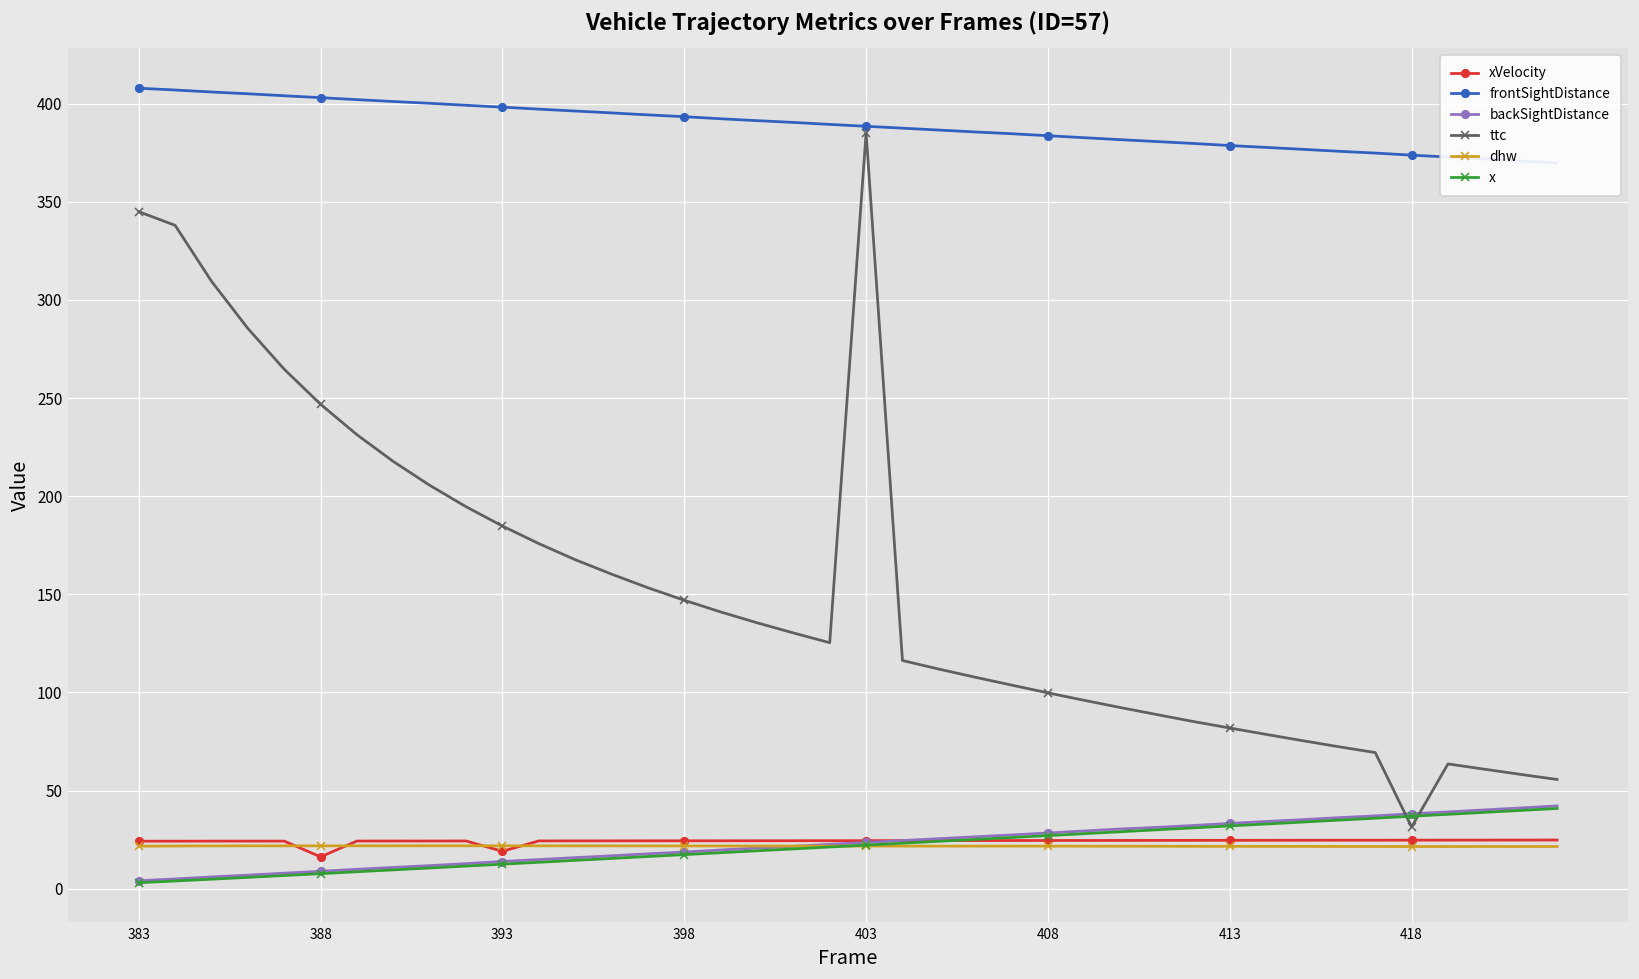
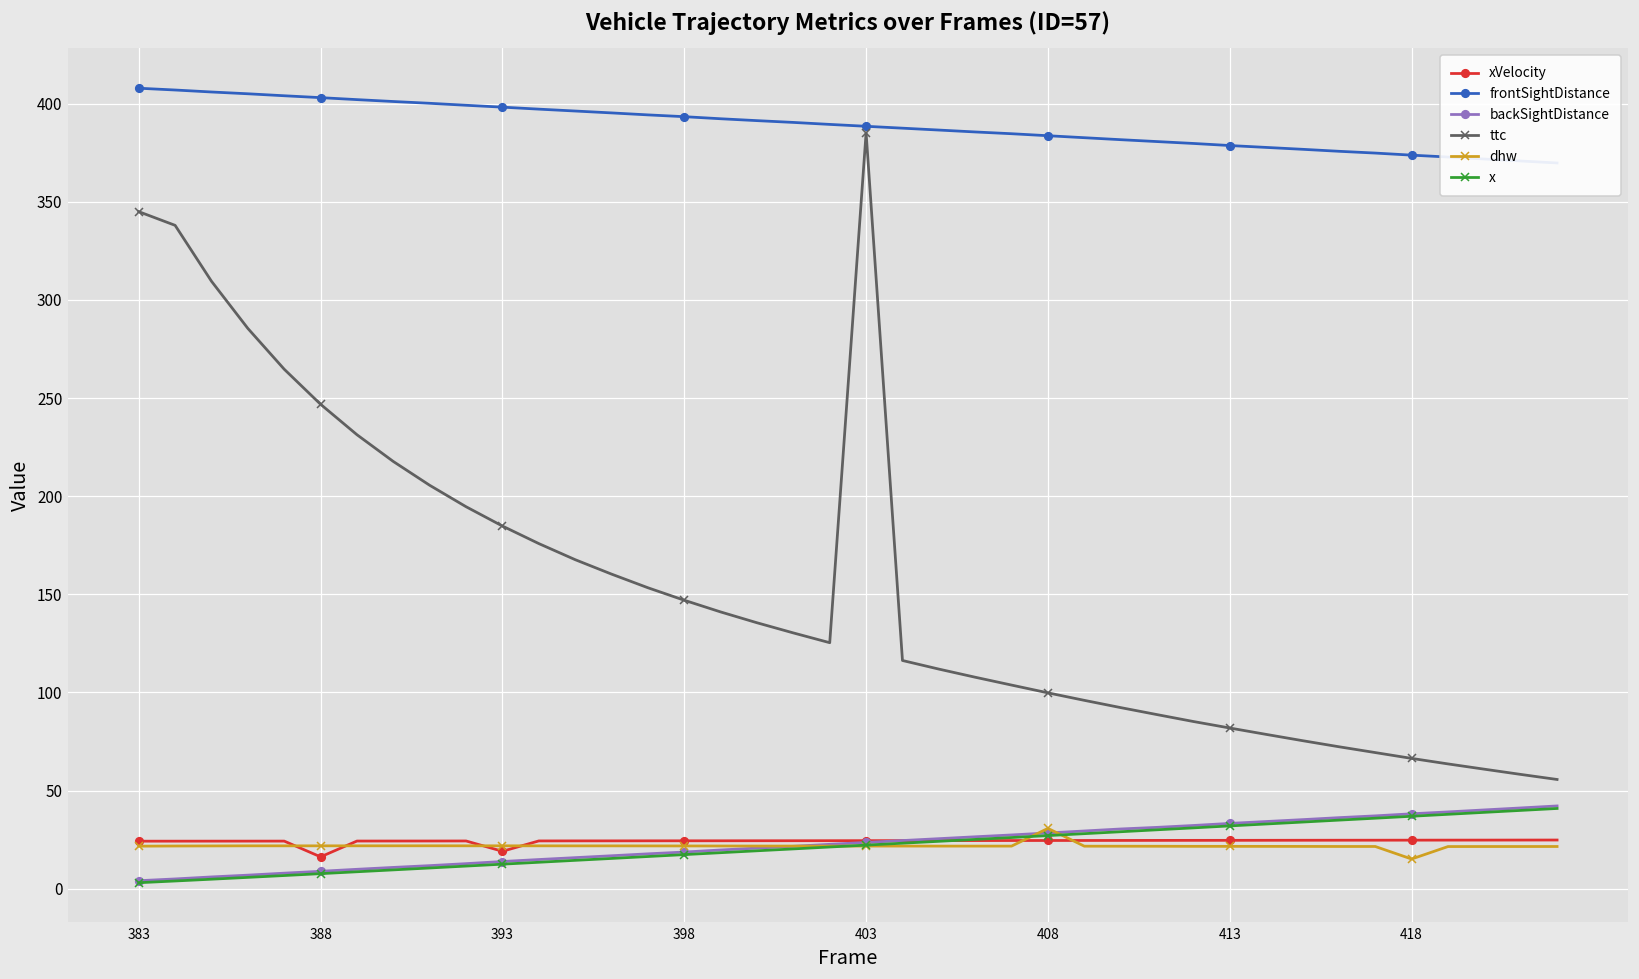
  {
    "xVelocity": {
      "383": 24,
      "388": 16,
      "393": 19,
      "398": 24,
      "408": 25,
      "413": 25,
      "418": 25
    },
    "frontSightDistance": {
      "383": 408,
      "388": 403,
      "393": 398,
      "398": 393,
      "403": 389,
      "408": 384,
      "413": 379,
      "418": 374
    },
    "ttc": {
      "383": 345,
      "388": 247,
      "393": 185,
      "398": 147,
      "403": 385,
      "408": 100,
      "413": 82,
-     "418": 31
+     "418": 66
    },
    "dhw": {
      "383": 22,
      "388": 22,
      "393": 22,
      "398": 22,
-     "408": 22,
+     "408": 31,
      "413": 22,
-     "418": 21
+     "418": 15
    }
  }
